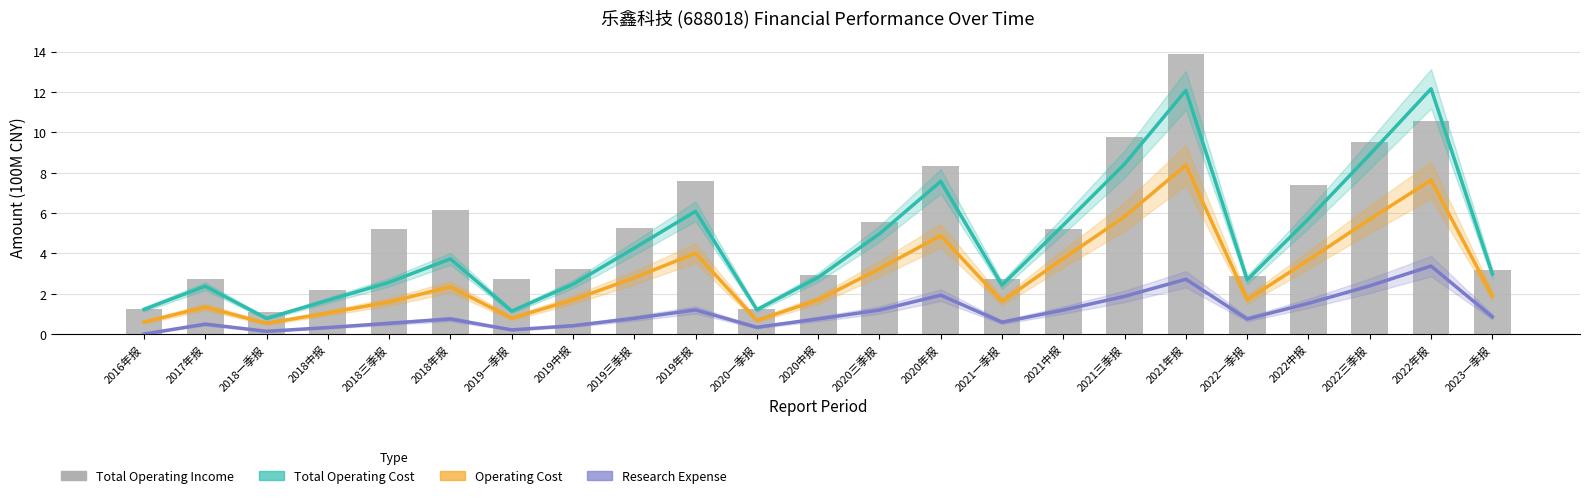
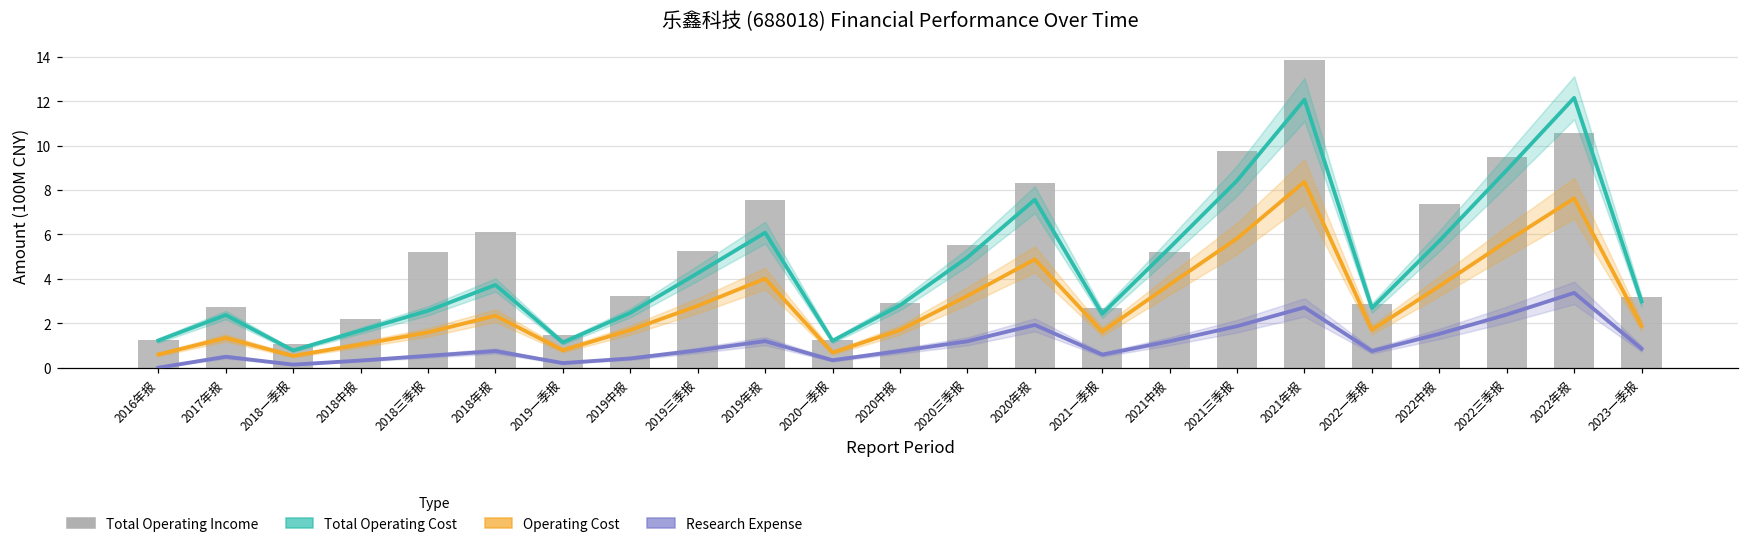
  {
    "Total Operating Income": {
      "2016年报": 1.2,
      "2017年报": 2.7,
      "2018一季报": 1.1,
      "2018中报": 2.2,
      "2018三季报": 5.2,
      "2018年报": 6.1,
-     "2019一季报": 2.7,
+     "2019一季报": 1.5,
      "2019中报": 3.2,
      "2019三季报": 5.3,
      "2019年报": 7.6,
      "2020一季报": 1.2,
      "2020中报": 2.9,
      "2020三季报": 5.5,
      "2020年报": 8.3,
      "2021一季报": 2.7,
      "2021中报": 5.2,
      "2021三季报": 9.8,
      "2021年报": 13.9,
      "2022一季报": 2.9,
      "2022中报": 7.4,
      "2022三季报": 9.5,
      "2022年报": 10.6,
      "2023一季报": 3.2
    }
  }
